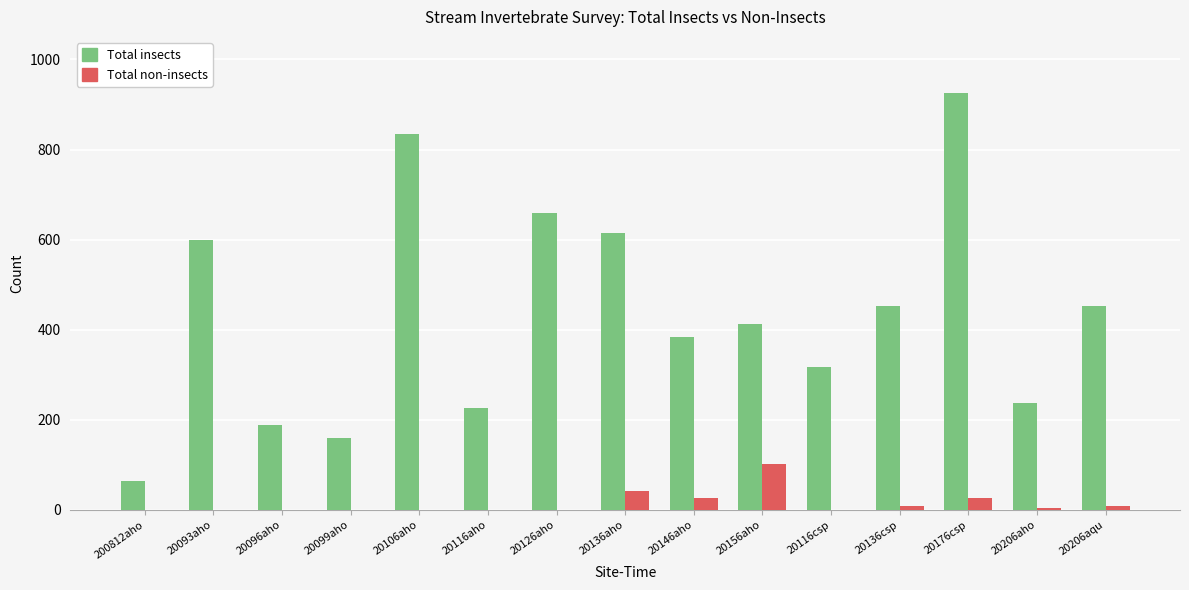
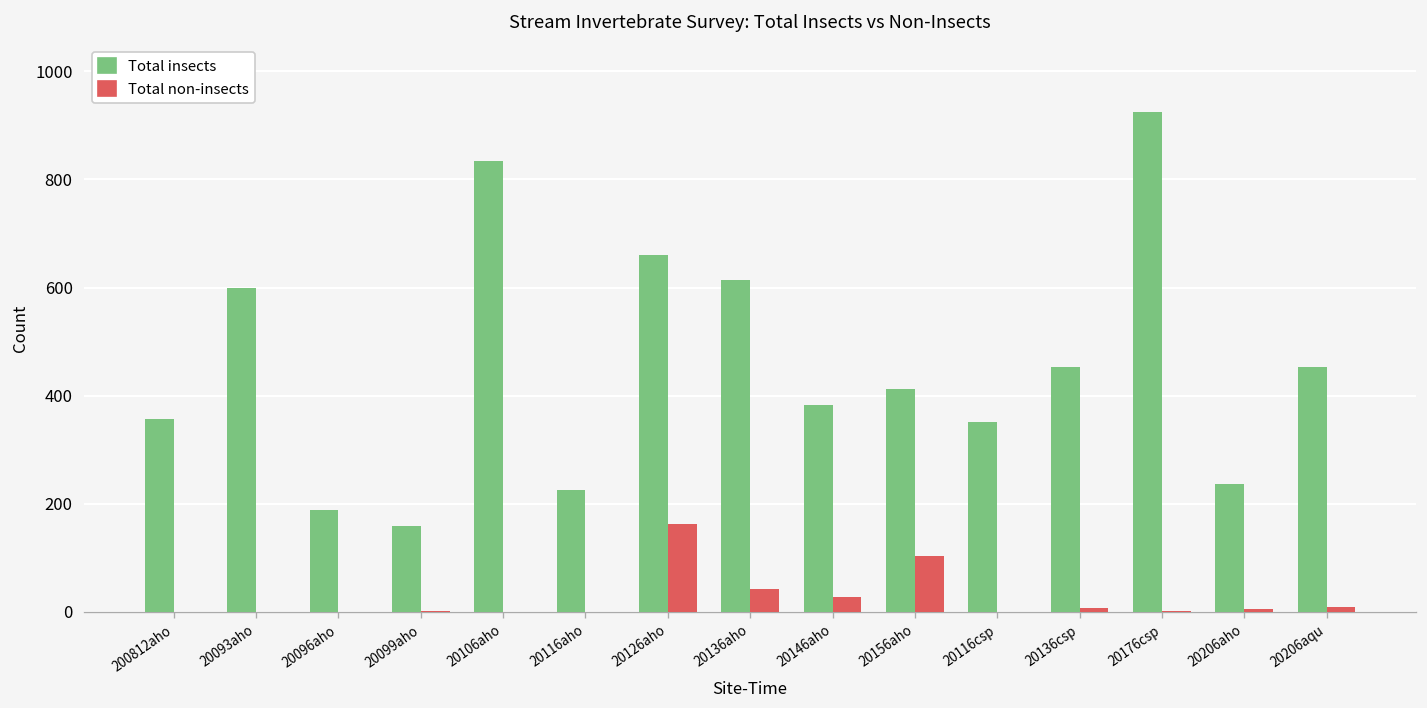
  {
    "Total insects": {
-     "200812aho": 60,
+     "200812aho": 360,
      "20093aho": 600,
      "20096aho": 190,
      "20099aho": 160,
      "20106aho": 840,
      "20116aho": 230,
      "20126aho": 660,
      "20136aho": 610,
      "20146aho": 380,
      "20156aho": 410,
-     "20116csp": 320,
+     "20116csp": 350,
      "20136csp": 450,
      "20176csp": 930,
      "20206aho": 240,
      "20206aqu": 450
    },
    "Total non-insects": {
      "200812aho": 0,
      "20093aho": 0,
      "20096aho": 0,
      "20106aho": 0,
      "20116aho": 0,
-     "20126aho": 0,
+     "20126aho": 160,
      "20136aho": 40,
      "20146aho": 30,
      "20156aho": 100,
      "20116csp": 0,
      "20136csp": 10,
-     "20176csp": 30,
+     "20176csp": 0,
      "20206aqu": 10
    }
  }
